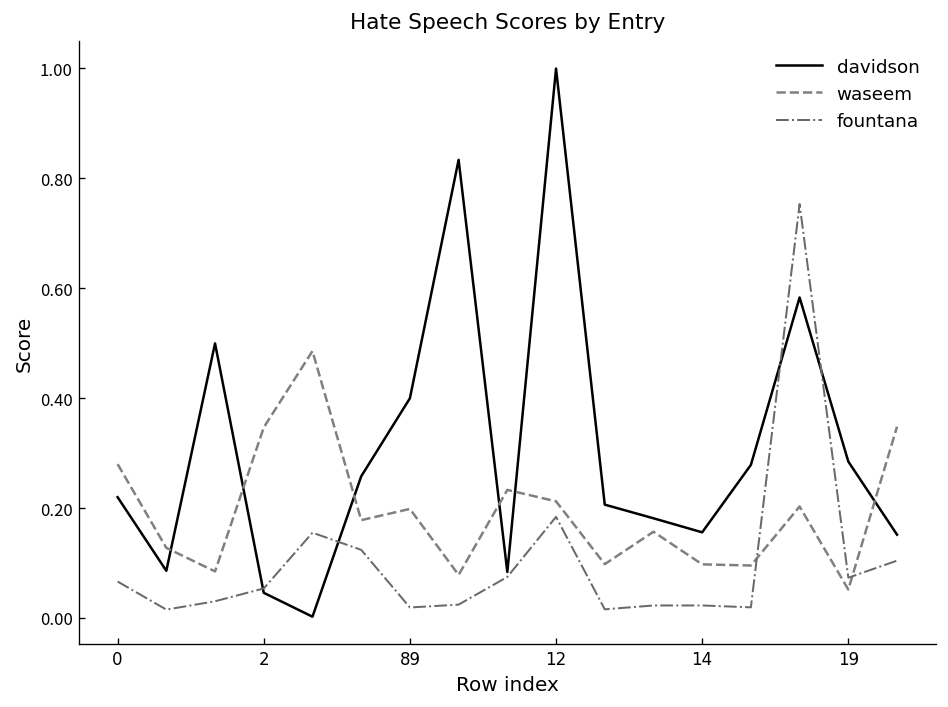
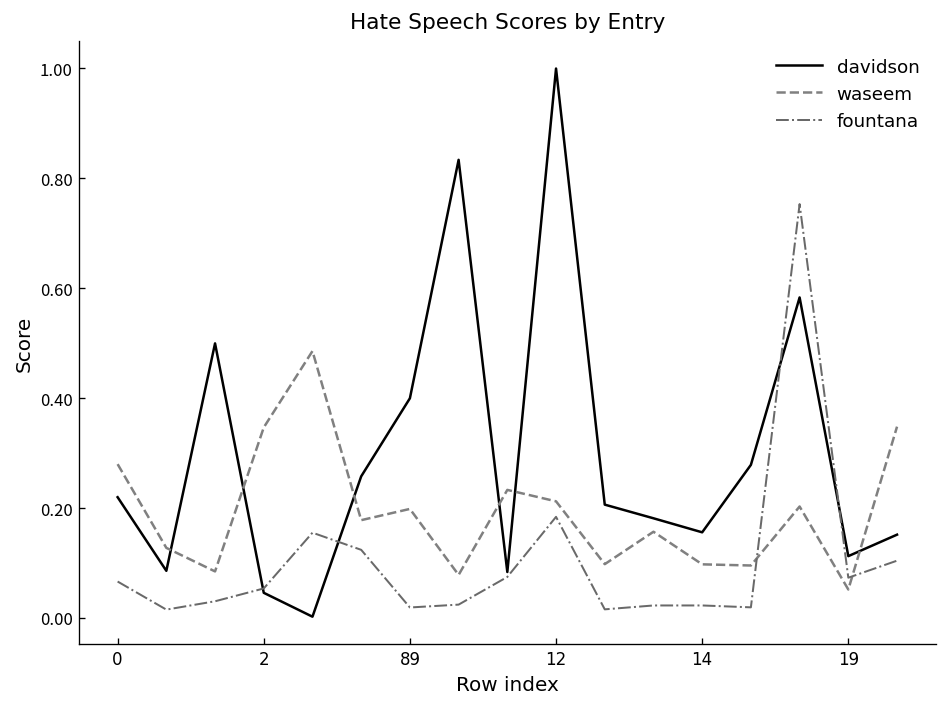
  {
    "davidson": {
      "0": 0.22,
      "89": 0.40,
      "12": 1.00,
-     "19": 0.28
+     "19": 0.11
    }
  }
